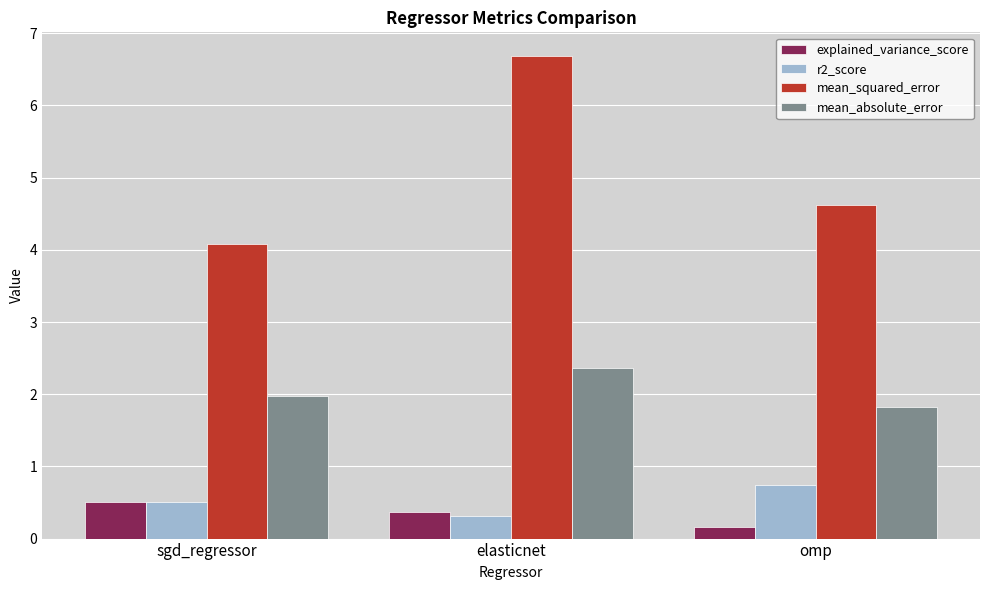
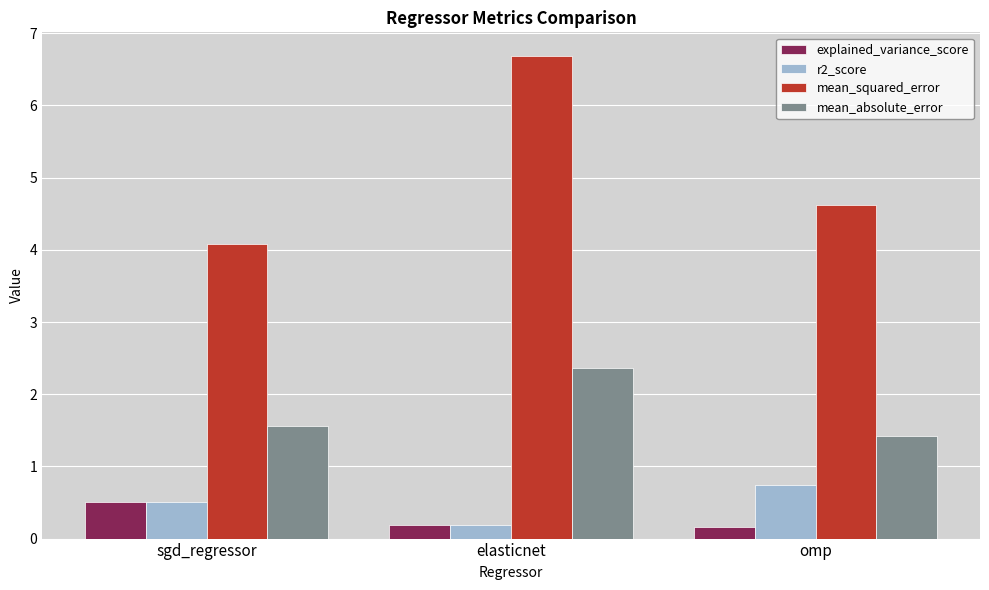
  {
    "explained_variance_score": {
      "sgd_regressor": 0.5,
-     "elasticnet": 0.4,
+     "elasticnet": 0.2,
      "omp": 0.2
    },
    "r2_score": {
      "sgd_regressor": 0.5,
-     "elasticnet": 0.3,
+     "elasticnet": 0.2,
      "omp": 0.7
    },
    "mean_squared_error": {
      "sgd_regressor": 4.1,
      "elasticnet": 6.7,
      "omp": 4.6
    },
    "mean_absolute_error": {
-     "sgd_regressor": 2.0,
+     "sgd_regressor": 1.6,
      "elasticnet": 2.4,
-     "omp": 1.8
+     "omp": 1.4
    }
  }
